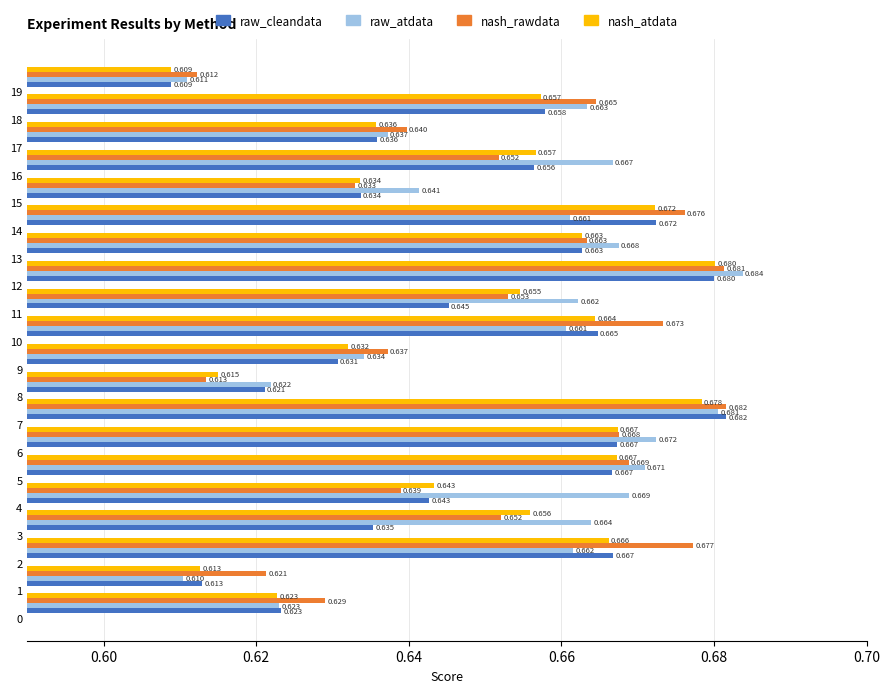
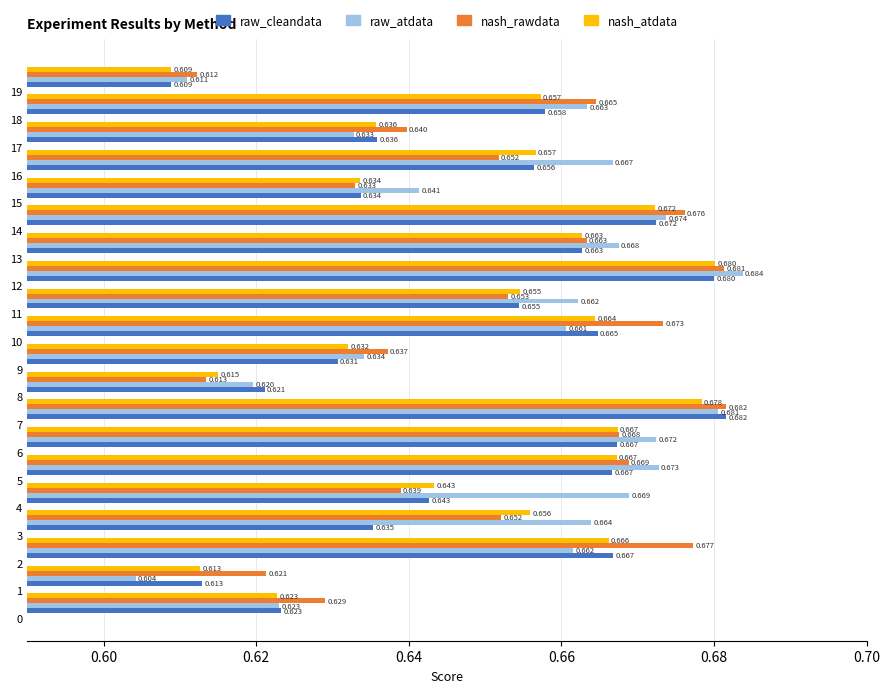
  {
    "raw_cleandata": {
      "19": 0.609,
      "18": 0.658,
      "17": 0.636,
      "16": 0.656,
      "15": 0.634,
      "13": 0.663,
      "12": 0.680,
-     "11": 0.645,
+     "11": 0.655,
      "10": 0.665,
      "9": 0.631,
      "8": 0.621,
      "6": 0.667,
      "5": 0.667,
      "4": 0.643,
      "3": 0.635,
      "2": 0.667,
      "1": 0.613
    },
    "raw_atdata": {
-     "17": 0.637,
+     "17": 0.633,
      "16": 0.667,
      "15": 0.641,
-     "14": 0.661,
+     "14": 0.674,
      "13": 0.668,
      "12": 0.684,
      "11": 0.662,
      "10": 0.661,
      "9": 0.634,
-     "8": 0.622,
+     "8": 0.620,
      "6": 0.672,
-     "5": 0.671,
+     "5": 0.673,
      "4": 0.669,
      "3": 0.664,
      "2": 0.662,
-     "1": 0.610
+     "1": 0.604
    }
  }
